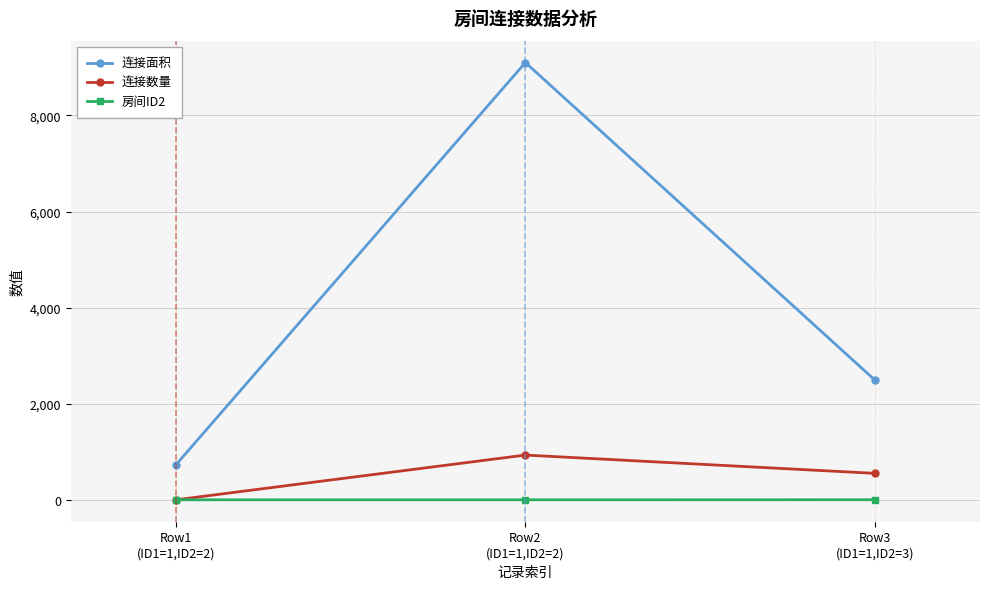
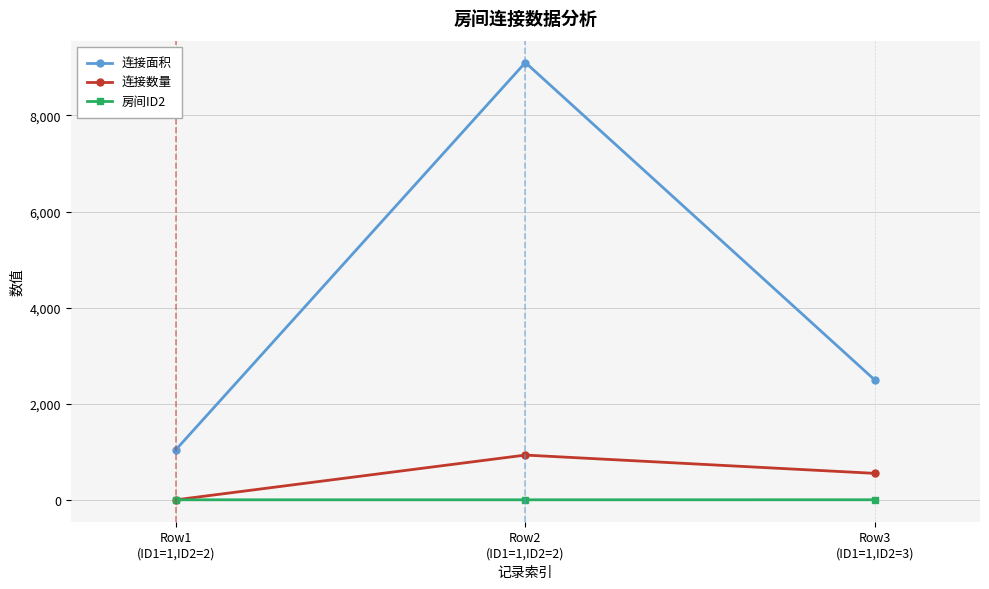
  {
    "连接面积": {
-     "Row1 (ID1=1,ID2=2)": "700",
+     "Row1 (ID1=1,ID2=2)": "1,000",
      "Row2 (ID1=1,ID2=2)": "9,100",
      "Row3 (ID1=1,ID2=3)": "2,500"
    },
    "连接数量": {
      "Row2 (ID1=1,ID2=2)": "900",
      "Row3 (ID1=1,ID2=3)": "600"
    },
    "房间ID2": {
      "Row2 (ID1=1,ID2=2)": "0",
      "Row3 (ID1=1,ID2=3)": "0"
    }
  }
